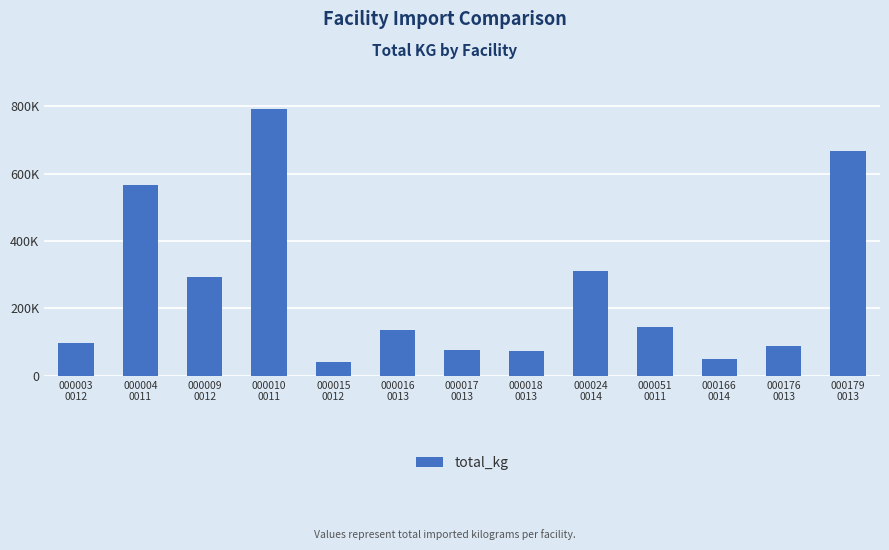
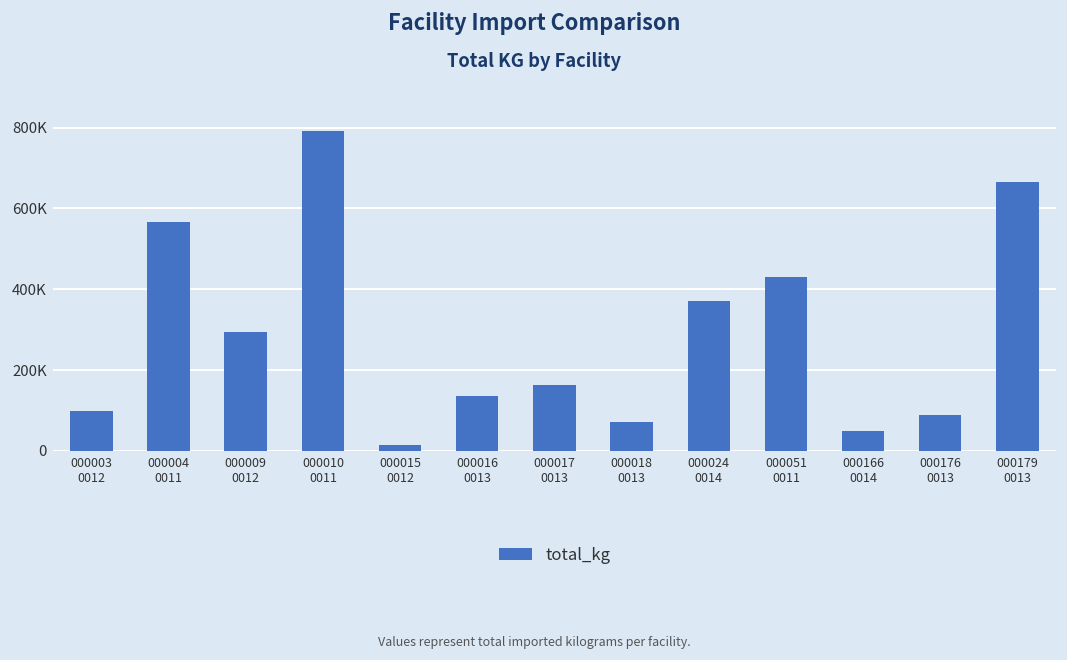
  {
    "000003 0012": 100000,
    "000004 0011": 570000,
    "000009 0012": 290000,
    "000010 0011": 790000,
-   "000015 0012": 40000,
+   "000015 0012": 10000,
    "000016 0013": 140000,
-   "000017 0013": 80000,
+   "000017 0013": 160000,
    "000018 0013": 70000,
-   "000024 0014": 310000,
-   "000051 0011": 150000,
+   "000024 0014": 370000,
+   "000051 0011": 430000,
    "000166 0014": 50000,
    "000176 0013": 90000,
    "000179 0013": 670000
  }
